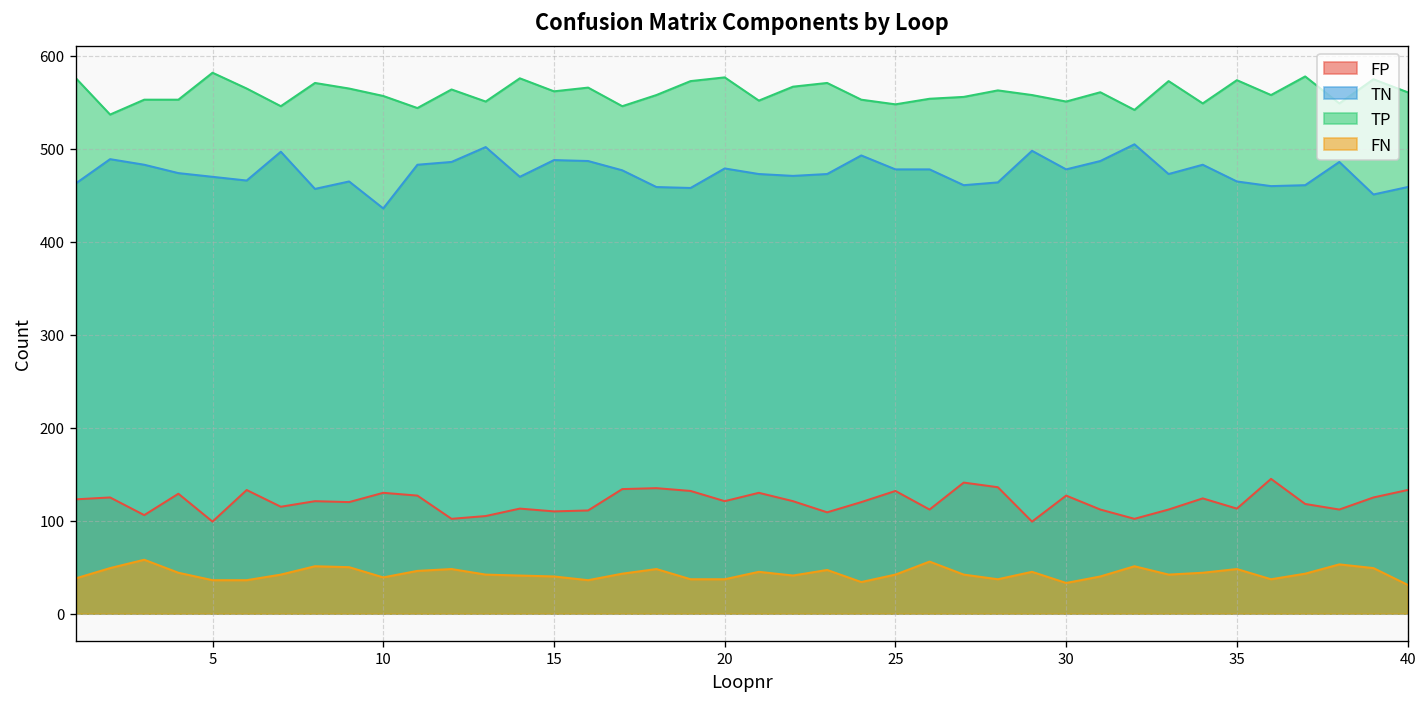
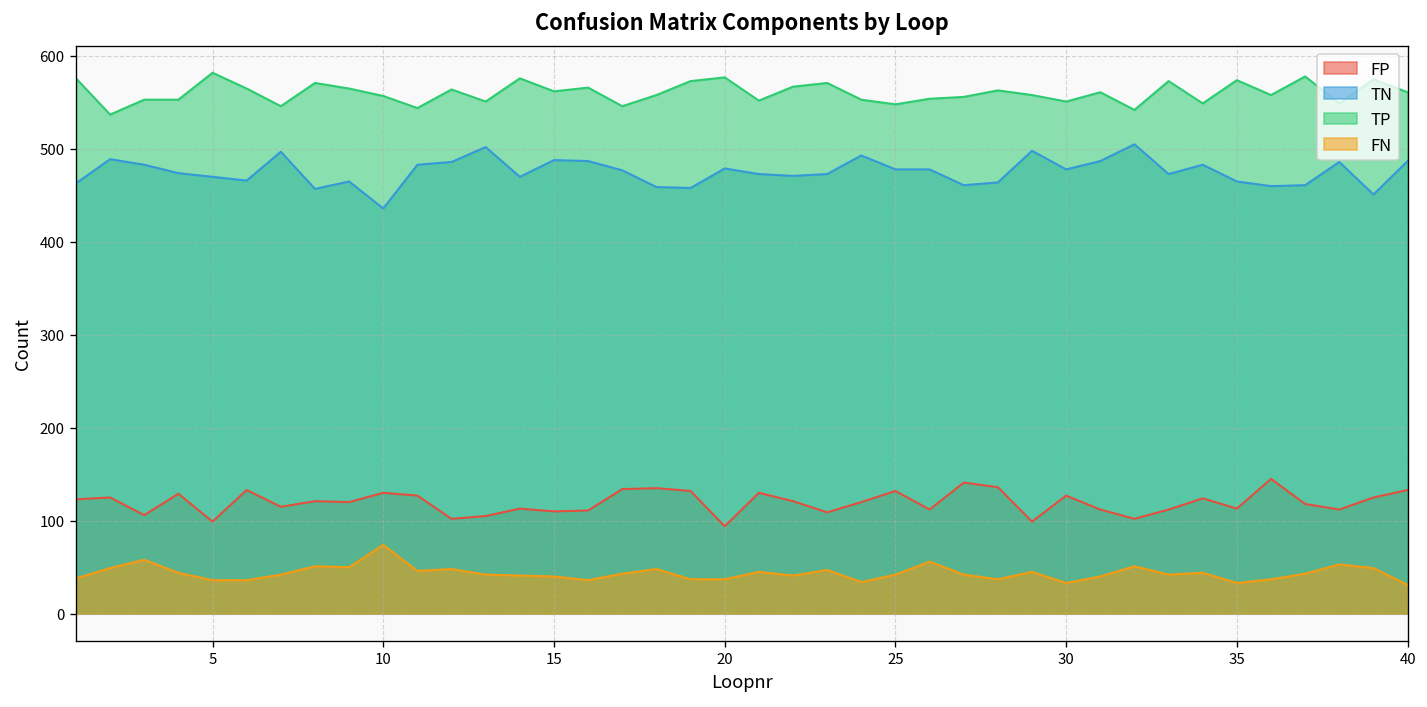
  {
    "FP": {
      "5": 100,
      "10": 130,
      "15": 110,
-     "20": 120,
+     "20": 90,
      "25": 130,
      "30": 130,
      "35": 110,
      "40": 130
    },
    "TN": {
      "5": 470,
      "10": 440,
      "15": 490,
      "20": 480,
      "25": 480,
      "30": 480,
      "35": 470,
-     "40": 460
+     "40": 490
    },
    "TP": {
      "5": 580,
      "10": 560,
      "15": 560,
      "20": 580,
      "25": 550,
      "30": 550,
      "35": 570,
      "40": 560
    },
    "FN": {
      "5": 40,
-     "10": 40,
+     "10": 70,
      "15": 40,
      "20": 40,
      "25": 40,
      "30": 30,
-     "35": 50,
+     "35": 30,
      "40": 30
    }
  }
